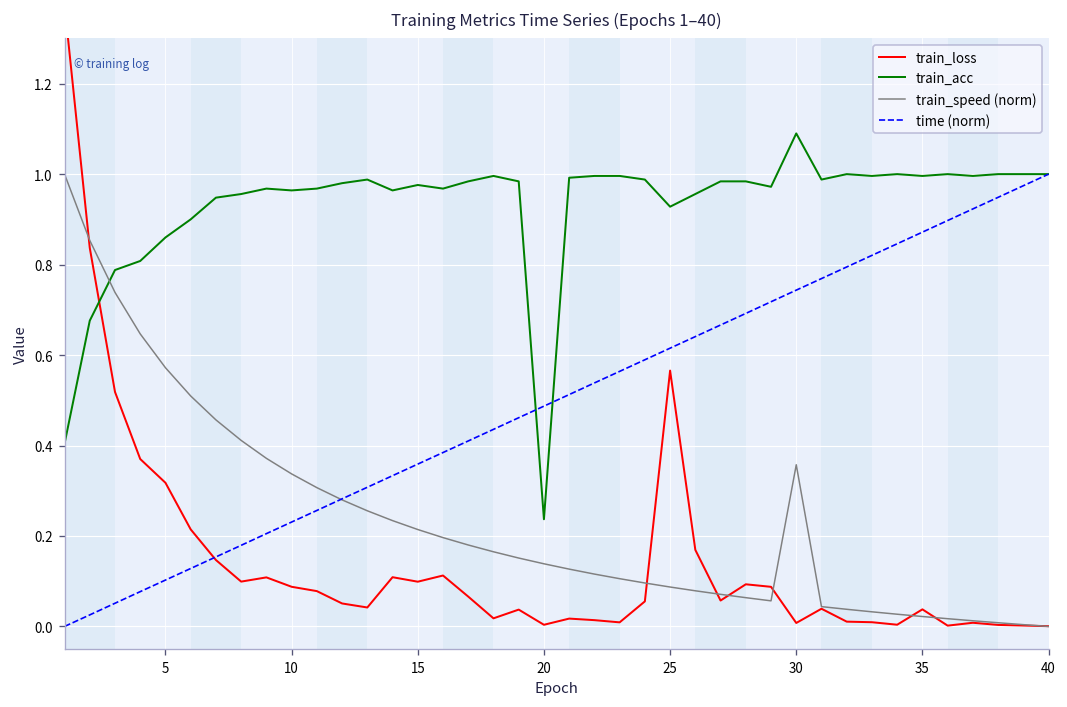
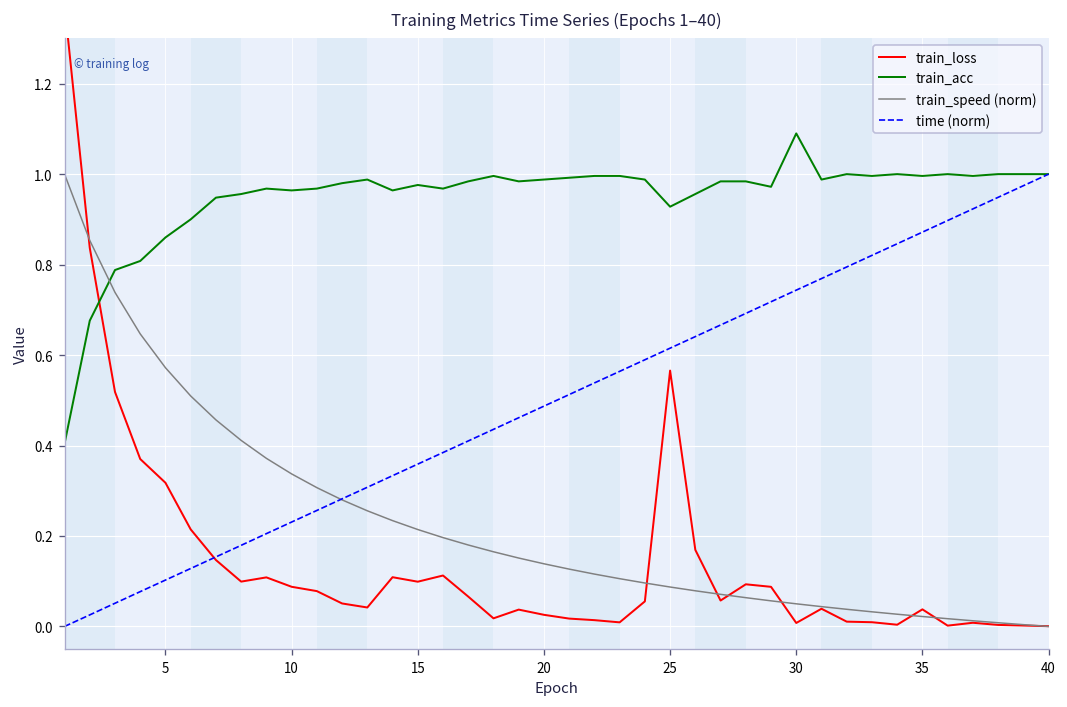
  {
    "train_loss": {
      "5": 0.32,
      "10": 0.09,
      "15": 0.10,
-     "20": 0.00,
+     "20": 0.03,
      "25": 0.57,
      "30": 0.01,
      "35": 0.04
    },
    "train_acc": {
      "5": 0.86,
      "10": 0.96,
      "15": 0.98,
-     "20": 0.24,
+     "20": 0.99,
      "25": 0.93,
      "30": 1.09,
      "35": 1.00
    },
    "train_speed (norm)": {
      "5": 0.57,
      "10": 0.34,
      "15": 0.21,
      "20": 0.14,
      "25": 0.09,
-     "30": 0.36,
+     "30": 0.05,
      "35": 0.02
    },
    "time (norm)": {
      "5": 0.10,
      "10": 0.23,
      "15": 0.36,
      "20": 0.49,
      "25": 0.62,
      "30": 0.74,
      "35": 0.87
    }
  }
